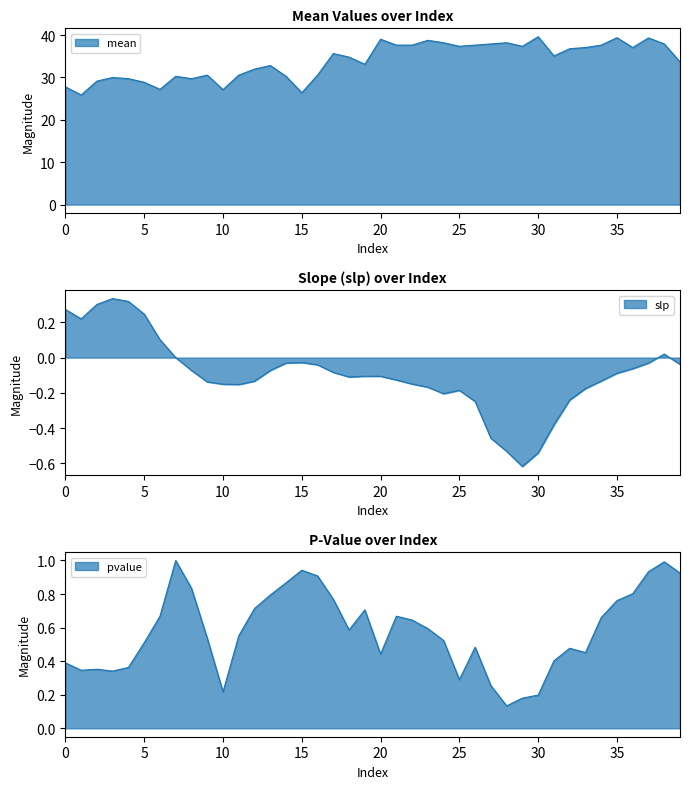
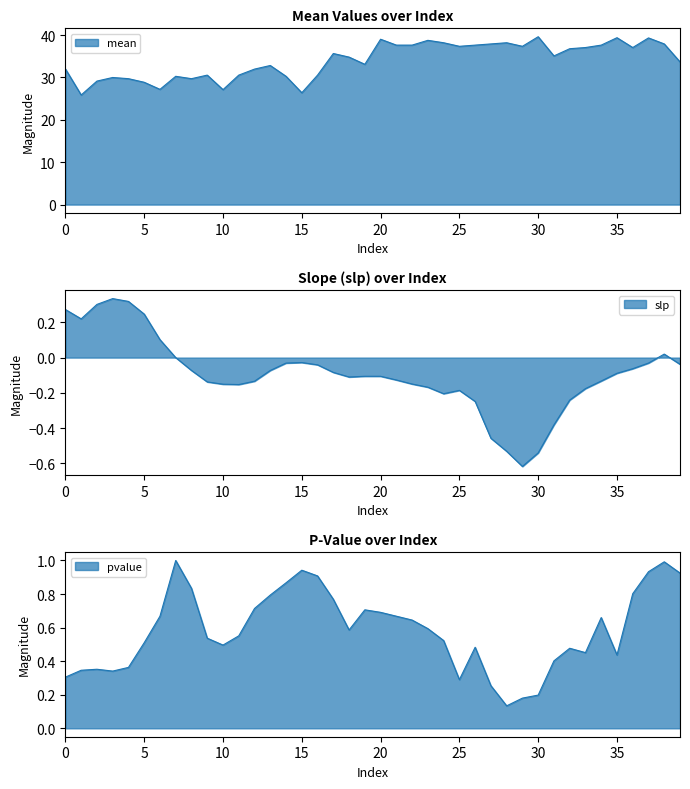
  {
    "Mean Values over Index": {
-     "0": 28,
+     "0": 32,
      "5": 29,
      "10": 27,
      "15": 26,
      "20": 39,
      "25": 37,
      "30": 40,
      "35": 39
    },
    "P-Value over Index": {
-     "0": 0.39,
+     "0": 0.31,
      "5": 0.51,
-     "10": 0.22,
+     "10": 0.50,
      "15": 0.94,
-     "20": 0.44,
+     "20": 0.69,
      "25": 0.29,
      "30": 0.20,
-     "35": 0.76
+     "35": 0.44
    }
  }
